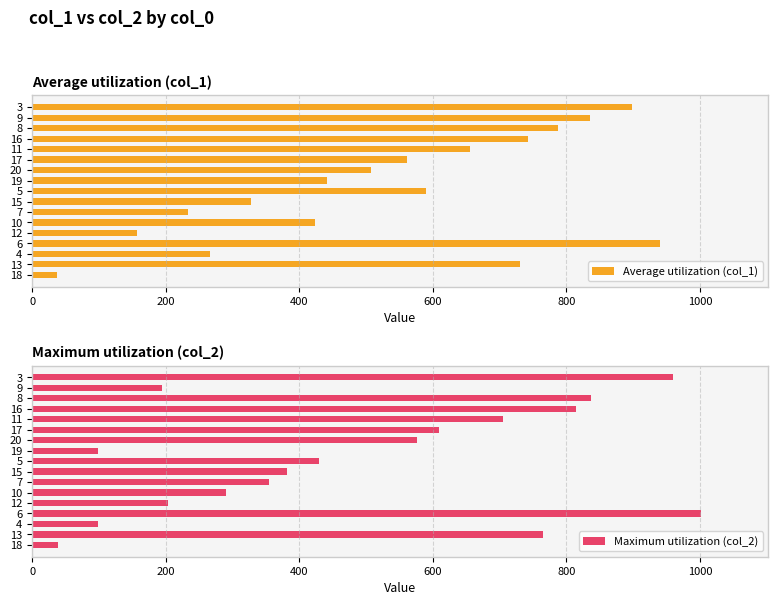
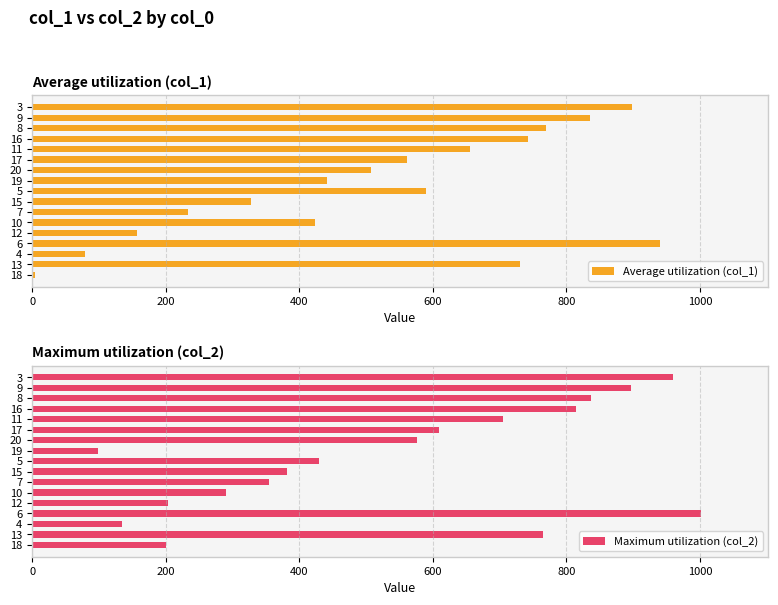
  {
    "Average utilization (col_1)": {
      "3": 900,
      "9": 840,
-     "8": 790,
+     "8": 770,
      "16": 740,
      "11": 660,
      "17": 560,
      "20": 510,
      "19": 440,
      "5": 590,
      "15": 330,
      "7": 230,
      "10": 420,
      "12": 160,
-     "4": 270,
-     "18": 40
+     "4": 80,
+     "18": 0
    },
    "Maximum utilization (col_2)": {
      "3": 960,
-     "9": 190,
+     "9": 900,
      "8": 840,
      "16": 820,
      "11": 710,
      "17": 610,
      "20": 580,
      "19": 100,
      "5": 430,
      "15": 380,
      "7": 350,
      "10": 290,
      "12": 200,
-     "4": 100,
-     "18": 40
+     "4": 140,
+     "18": 200
    }
  }
